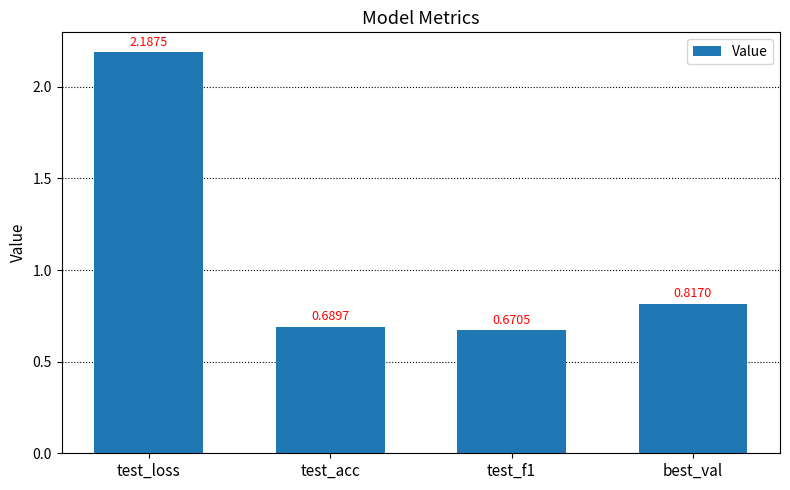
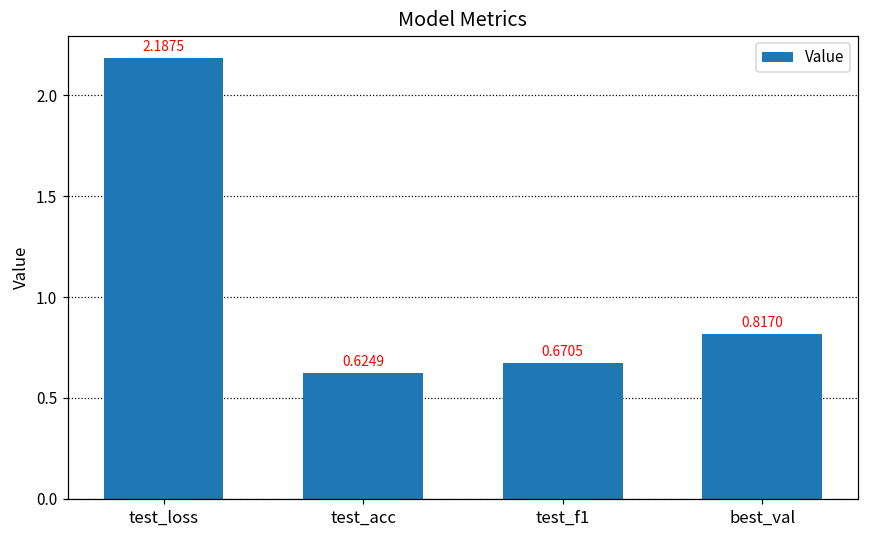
  {
    "test_loss": 2.1875,
-   "test_acc": 0.6897,
+   "test_acc": 0.6249,
    "test_f1": 0.6705,
    "best_val": 0.8170
  }
